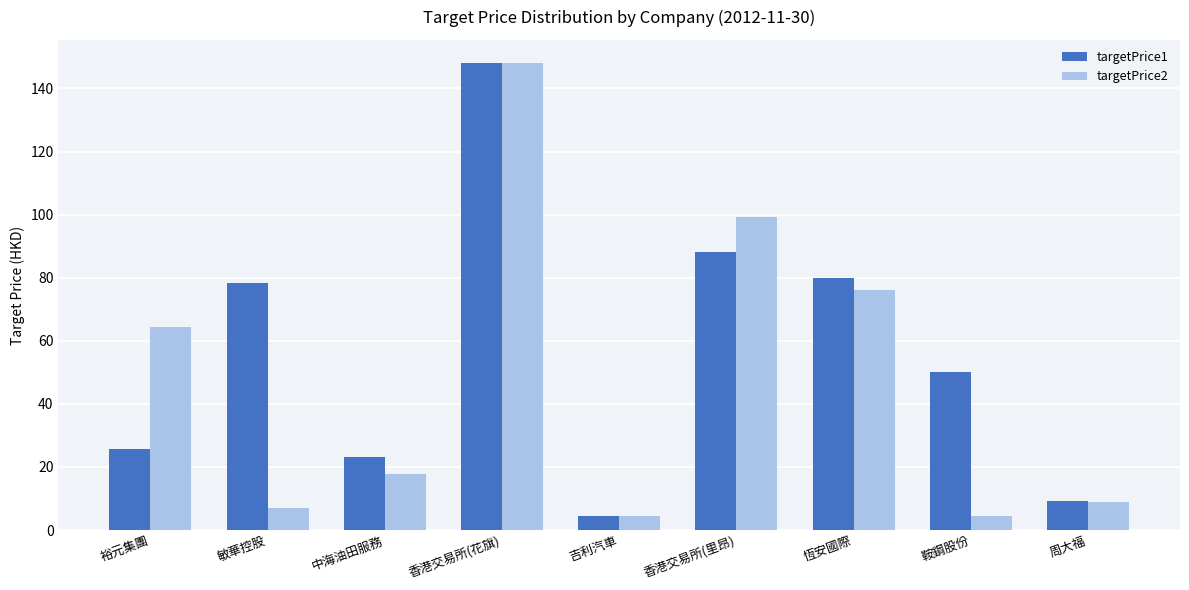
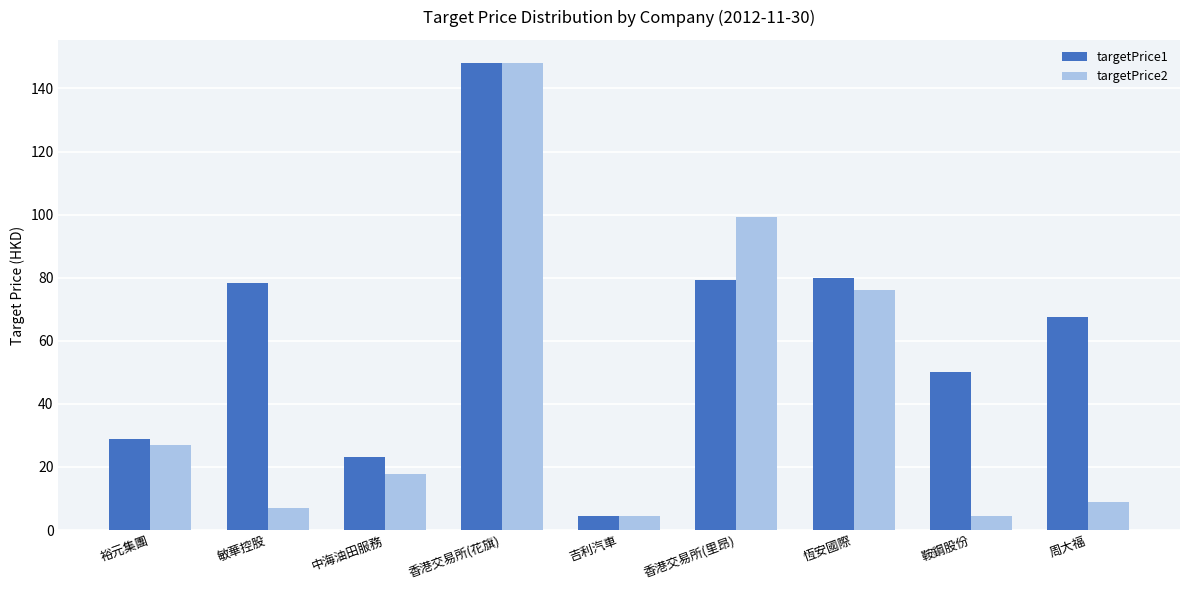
  {
    "targetPrice1": {
-     "裕元集團": 26,
+     "裕元集團": 29,
      "敏華控股": 78,
      "中海油田服務": 23,
      "香港交易所(花旗)": 148,
      "吉利汽車": 4,
-     "香港交易所(里昂)": 88,
+     "香港交易所(里昂)": 79,
      "恆安國際": 80,
      "鞍鋼股份": 50,
-     "周大福": 9
+     "周大福": 67
    },
    "targetPrice2": {
-     "裕元集團": 64,
+     "裕元集團": 27,
      "敏華控股": 7,
      "中海油田服務": 18,
      "香港交易所(花旗)": 148,
      "吉利汽車": 4,
      "香港交易所(里昂)": 99,
      "恆安國際": 76,
      "鞍鋼股份": 5,
      "周大福": 9
    }
  }
